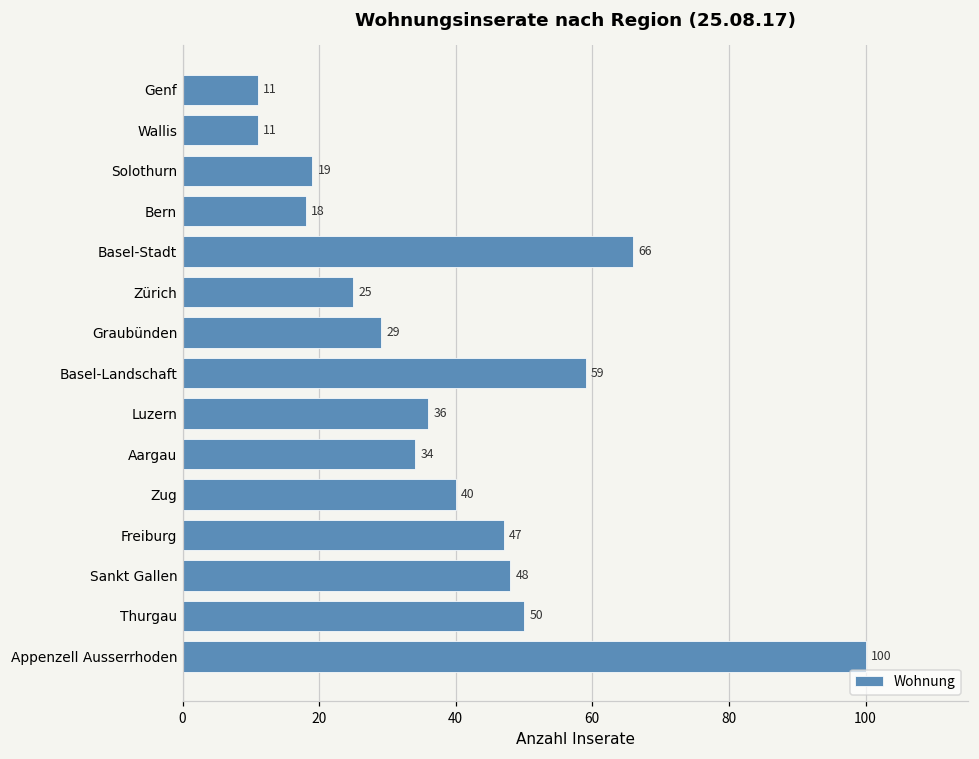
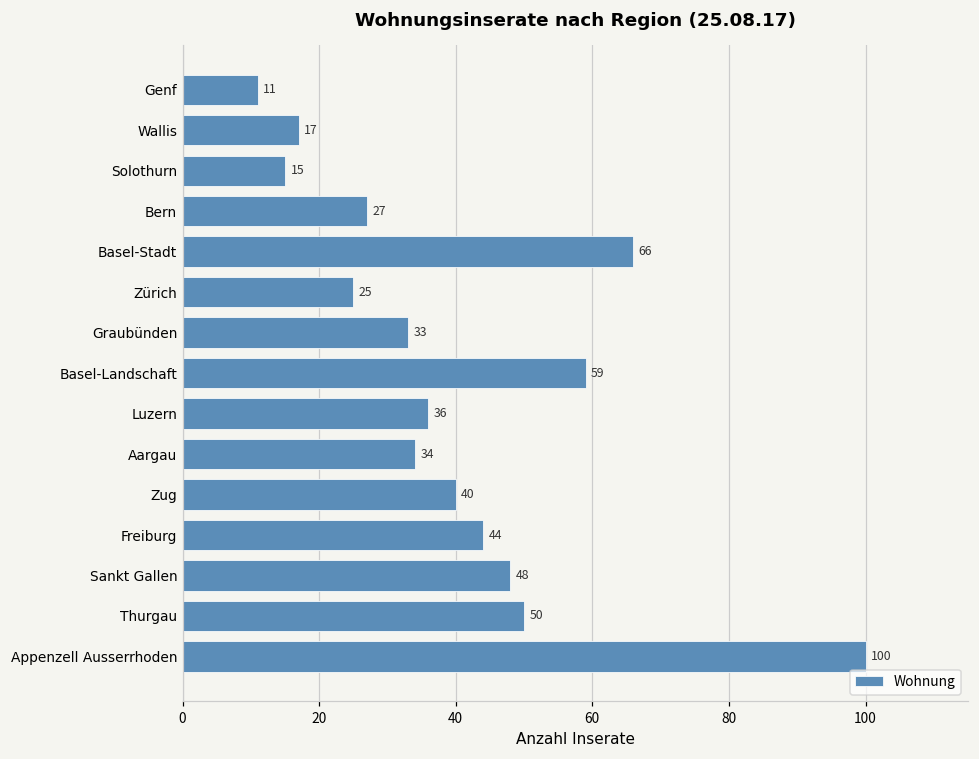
  {
    "Genf": 11,
-   "Wallis": 11,
-   "Solothurn": 19,
-   "Bern": 18,
+   "Wallis": 17,
+   "Solothurn": 15,
+   "Bern": 27,
    "Basel-Stadt": 66,
    "Zürich": 25,
-   "Graubünden": 29,
+   "Graubünden": 33,
    "Basel-Landschaft": 59,
    "Luzern": 36,
    "Aargau": 34,
    "Zug": 40,
-   "Freiburg": 47,
+   "Freiburg": 44,
    "Sankt Gallen": 48,
    "Thurgau": 50,
    "Appenzell Ausserrhoden": 100
  }
